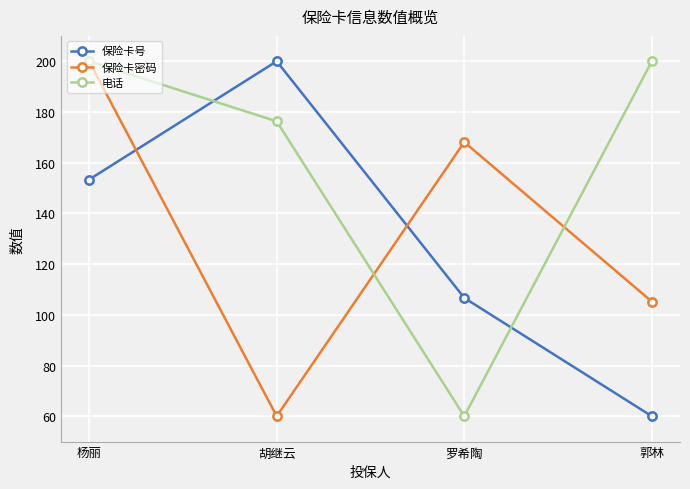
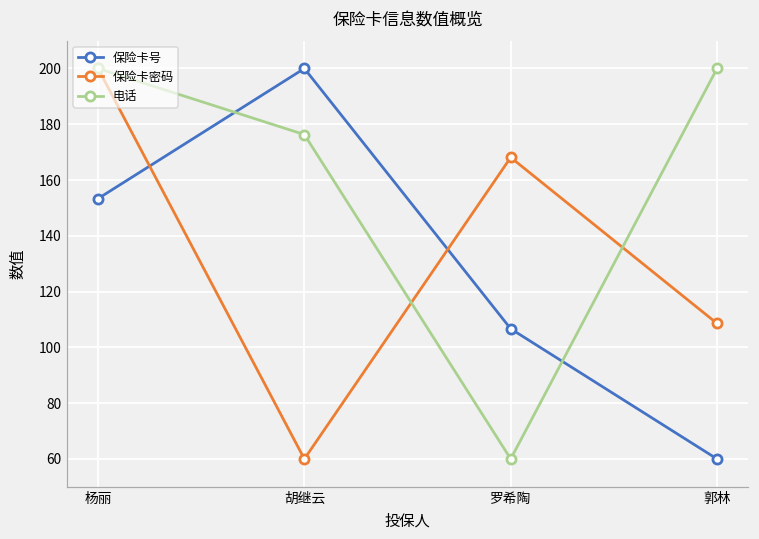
  {
    "保险卡号": {
      "杨丽": 153,
      "胡继云": 200,
      "罗希陶": 107,
      "郭林": 60
    },
    "保险卡密码": {
      "胡继云": 60,
      "罗希陶": 168,
-     "郭林": 105
+     "郭林": 109
    },
    "电话": {
      "胡继云": 176,
      "罗希陶": 60,
      "郭林": 200
    }
  }
